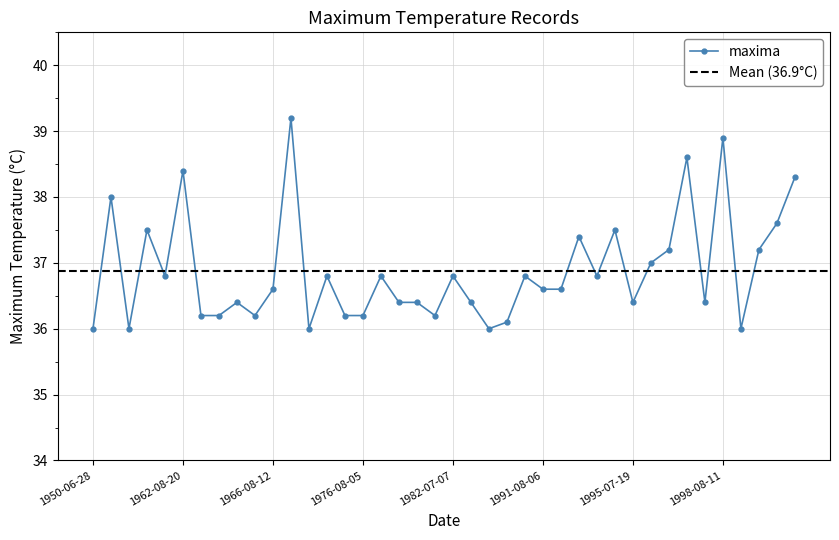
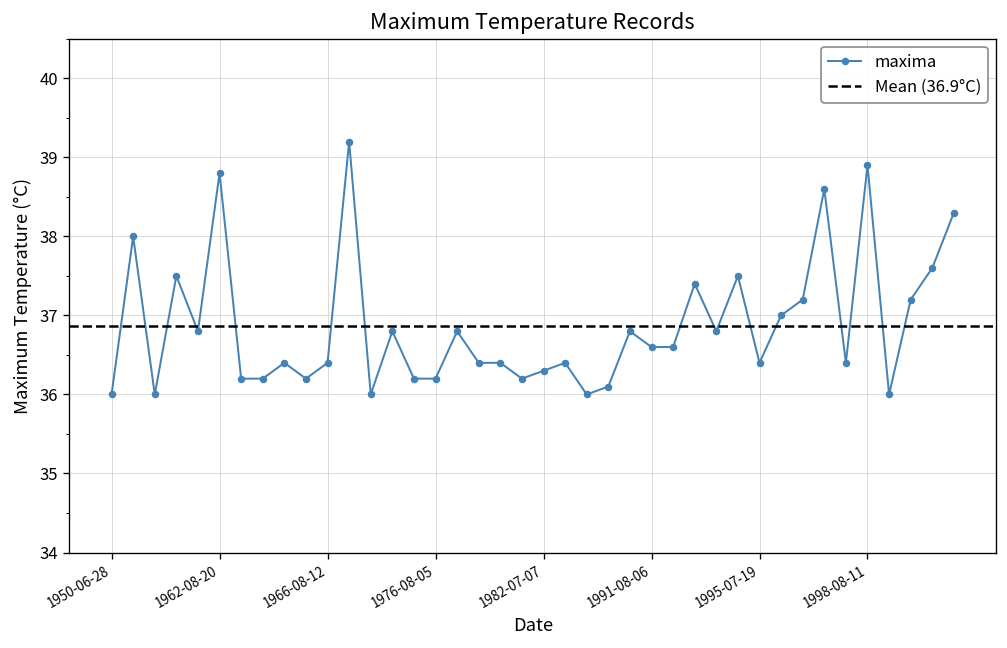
  {
    "1950-06-28": 36.0,
-   "1962-08-20": 38.4,
-   "1966-08-12": 36.6,
+   "1962-08-20": 38.8,
+   "1966-08-12": 36.4,
    "1976-08-05": 36.2,
-   "1982-07-07": 36.8,
+   "1982-07-07": 36.3,
    "1991-08-06": 36.6,
    "1995-07-19": 36.4,
    "1998-08-11": 38.9
  }
